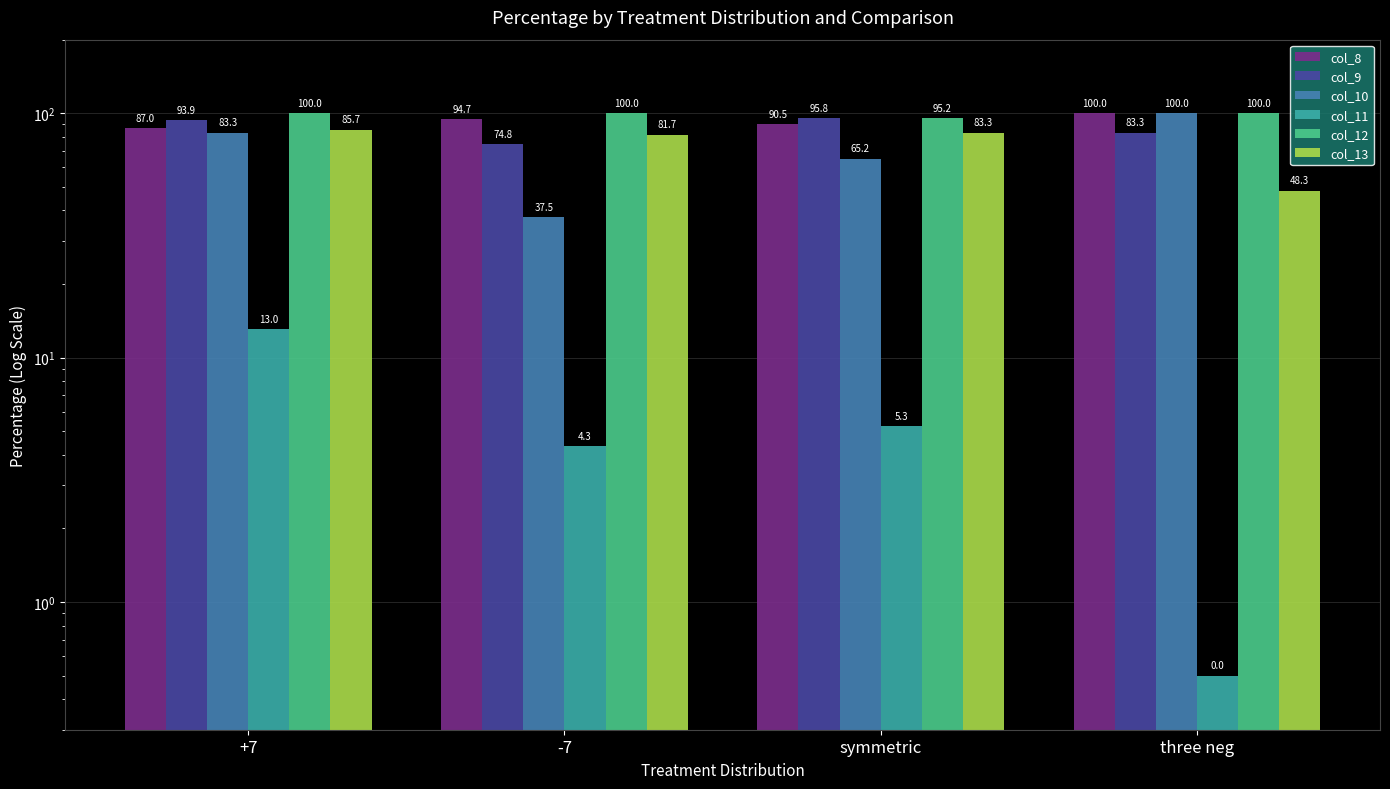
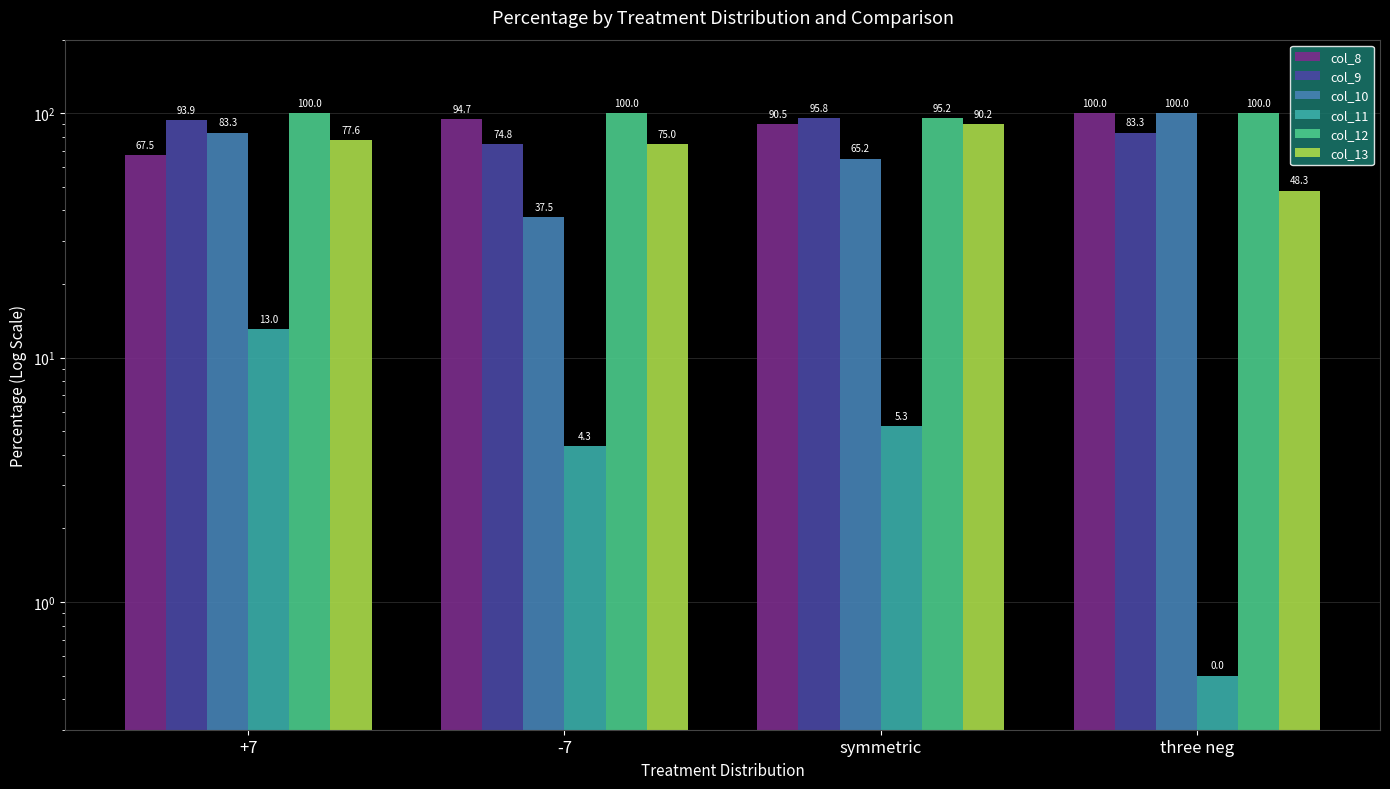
  {
    "col_8": {
-     "+7": 87.0,
+     "+7": 67.5,
      "-7": 94.7,
      "symmetric": 90.5,
      "three neg": 100.0
    },
    "col_9": {
      "+7": 93.9,
      "-7": 74.8,
      "symmetric": 95.8,
      "three neg": 83.3
    },
    "col_13": {
-     "+7": 85.7,
-     "-7": 81.7,
-     "symmetric": 83.3,
+     "+7": 77.6,
+     "-7": 75.0,
+     "symmetric": 90.2,
      "three neg": 48.3
    }
  }
